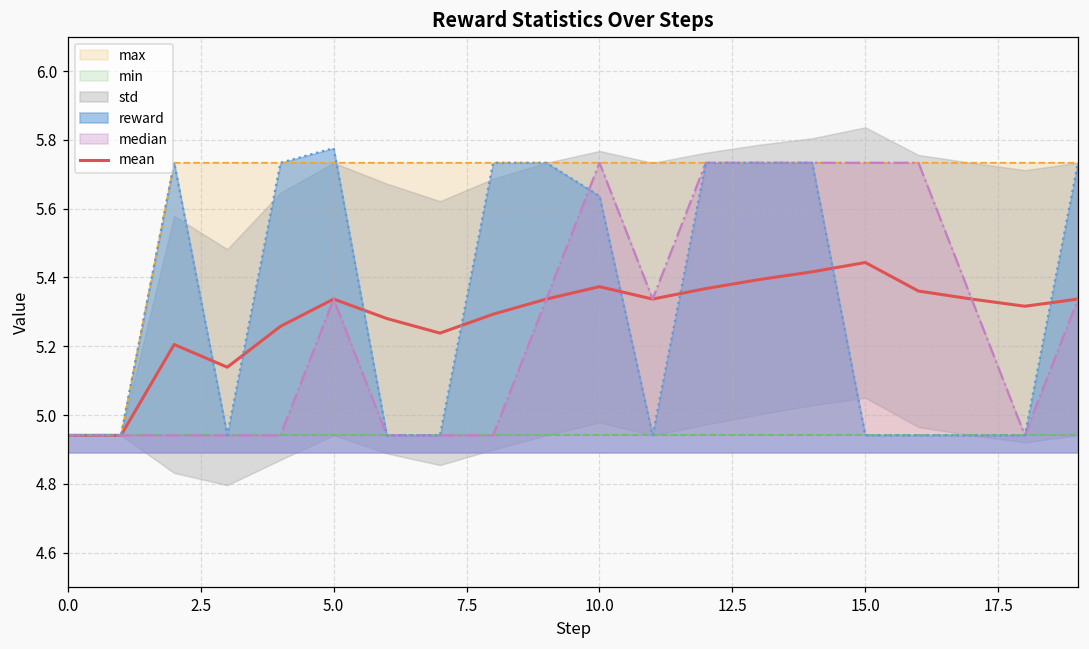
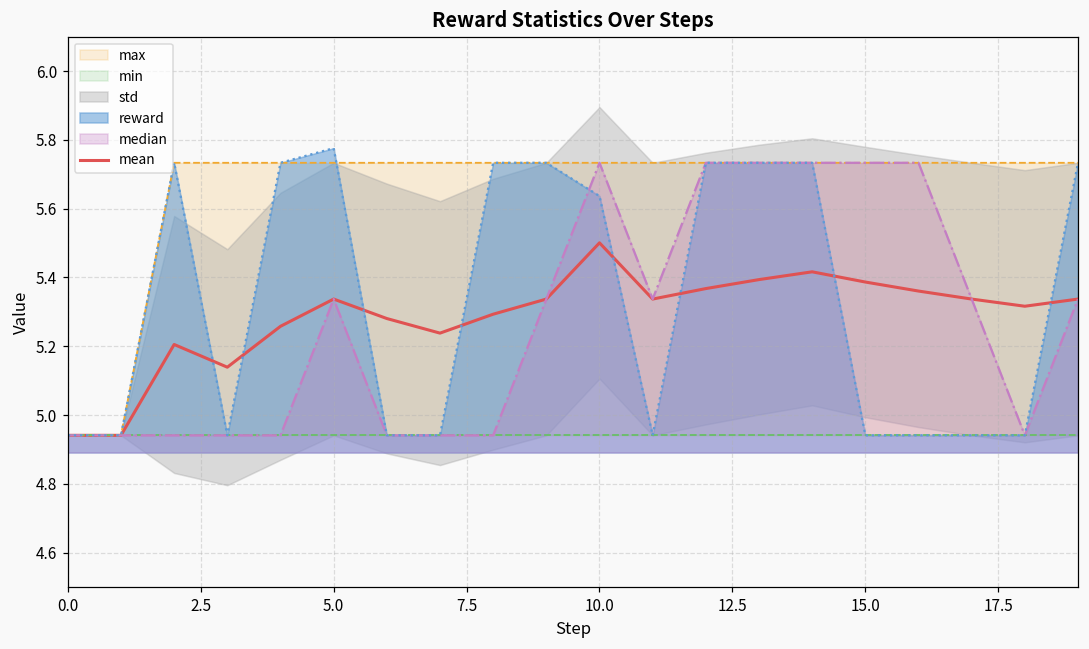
  {
    "mean": {
-     "10.0": 5.37,
-     "15.0": 5.44
+     "10.0": 5.50,
+     "15.0": 5.39
    },
    "reward": {
      "5.0": 5.78,
      "10.0": 5.64
    }
  }
